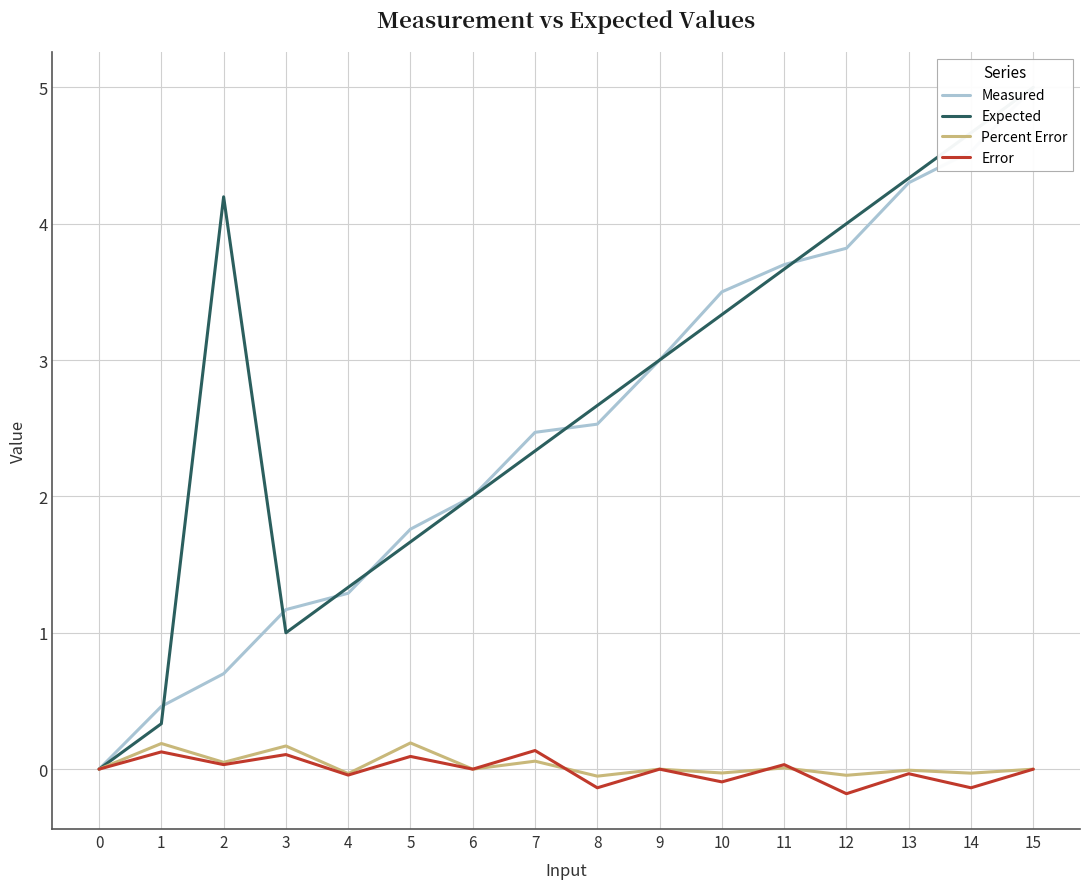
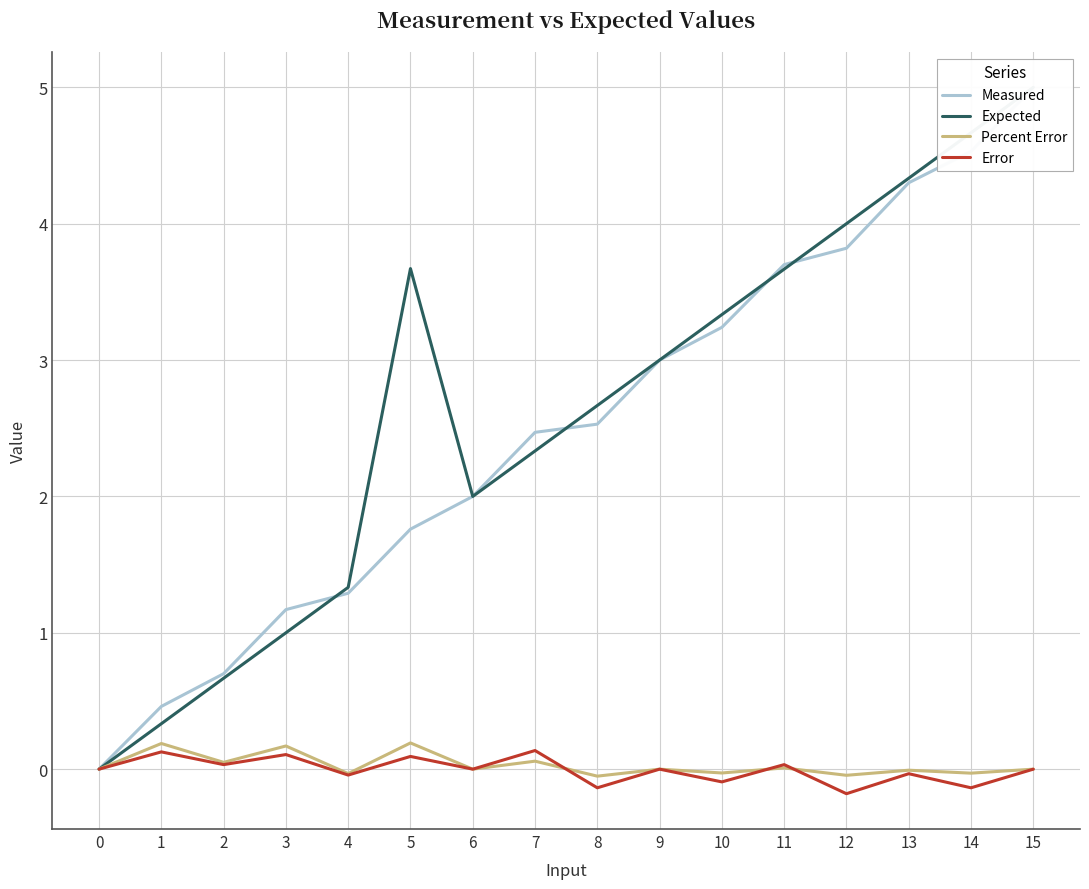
  {
    "Measured": {
      "1": 0.46,
      "2": 0.70,
      "3": 1.17,
      "4": 1.29,
      "5": 1.76,
      "7": 2.47,
      "8": 2.53,
-     "10": 3.50,
+     "10": 3.24,
      "11": 3.70,
      "12": 3.82,
      "13": 4.30
    },
    "Expected": {
      "1": 0.33,
-     "2": 4.20,
+     "2": 0.67,
      "3": 1.00,
      "4": 1.33,
-     "5": 1.67,
+     "5": 3.67,
      "7": 2.33,
      "8": 2.67,
      "10": 3.33,
      "11": 3.67,
      "12": 4.00,
      "13": 4.33
    },
    "Percent Error": {
      "1": 0.19,
      "3": 0.17,
      "5": 0.19,
      "7": 0.06,
      "8": -0.05,
      "10": -0.03,
      "11": 0.01,
      "12": -0.05,
      "13": -0.01,
      "14": -0.03
    },
    "Error": {
      "1": 0.13,
      "3": 0.11,
      "5": 0.09,
      "7": 0.14,
      "8": -0.14,
      "10": -0.09,
      "11": 0.03,
      "12": -0.18,
      "13": -0.03,
      "14": -0.14
    }
  }
